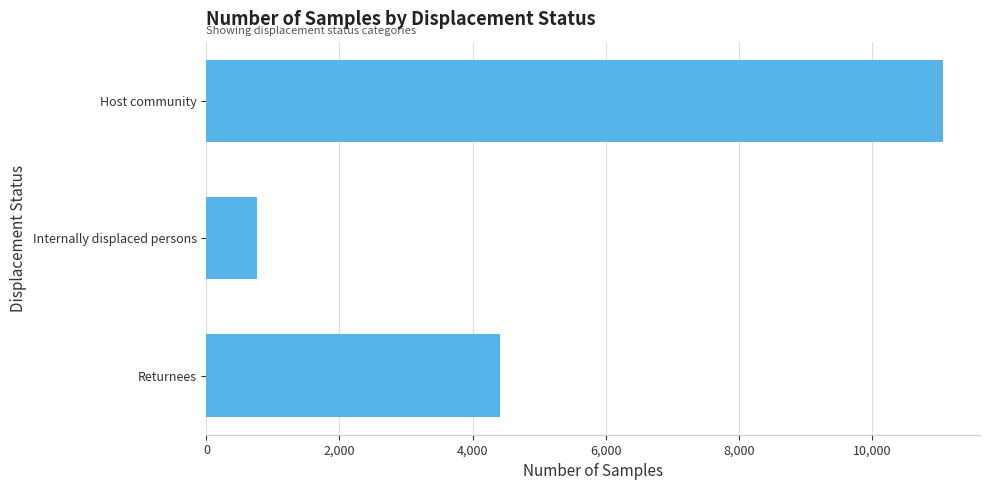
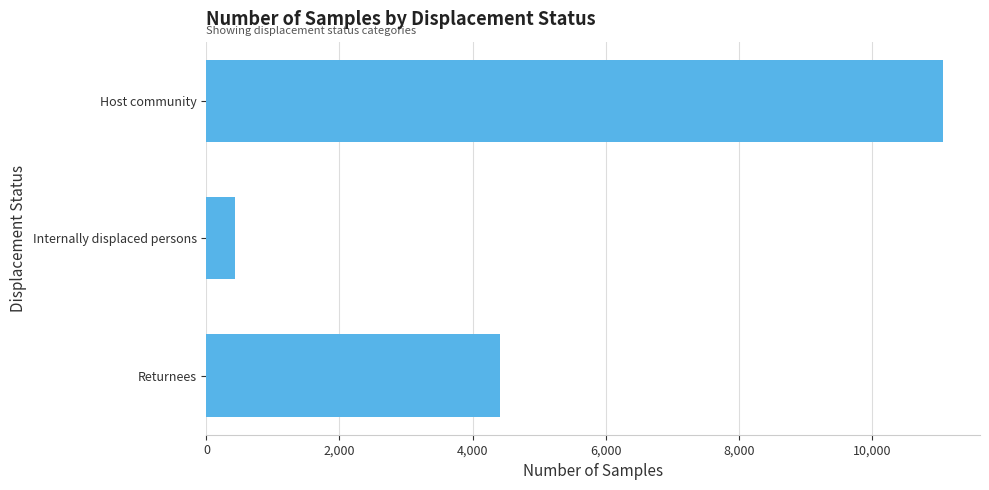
  {
    "Host community": "11,100",
-   "Internally displaced persons": "800",
+   "Internally displaced persons": "400",
    "Returnees": "4,400"
  }
